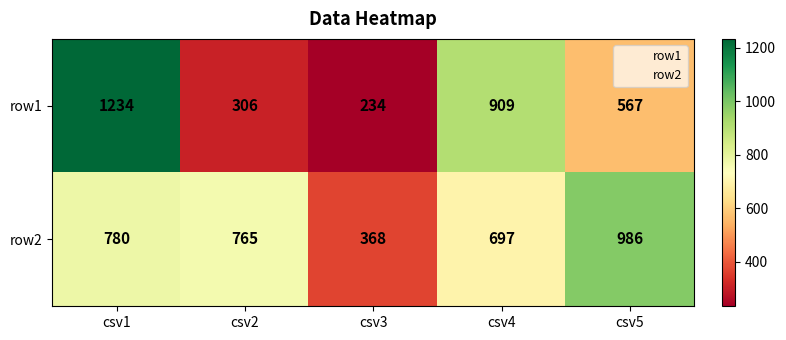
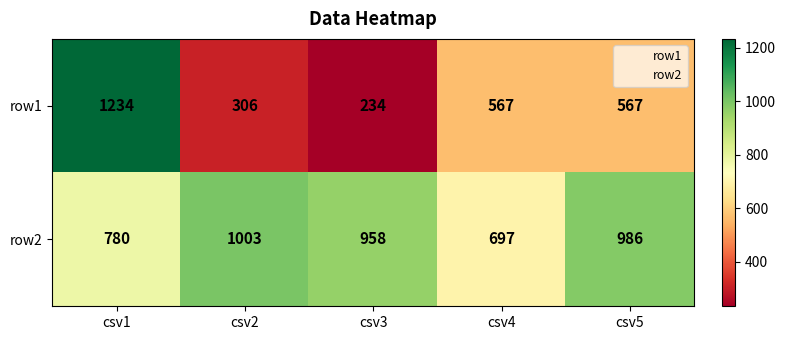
  {
    "row1": {
      "csv1": 1234,
      "csv2": 306,
      "csv3": 234,
-     "csv4": 909,
+     "csv4": 567,
      "csv5": 567
    },
    "row2": {
      "csv1": 780,
-     "csv2": 765,
-     "csv3": 368,
+     "csv2": 1003,
+     "csv3": 958,
      "csv4": 697,
      "csv5": 986
    }
  }
